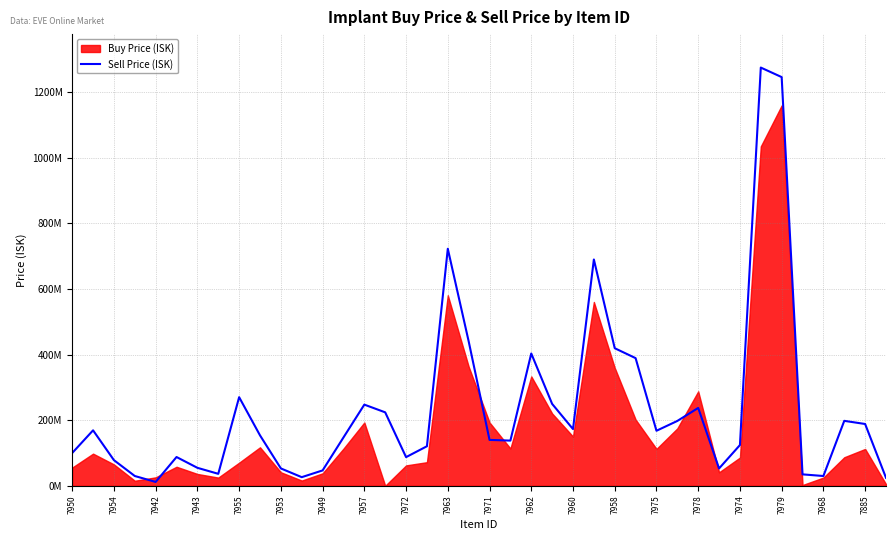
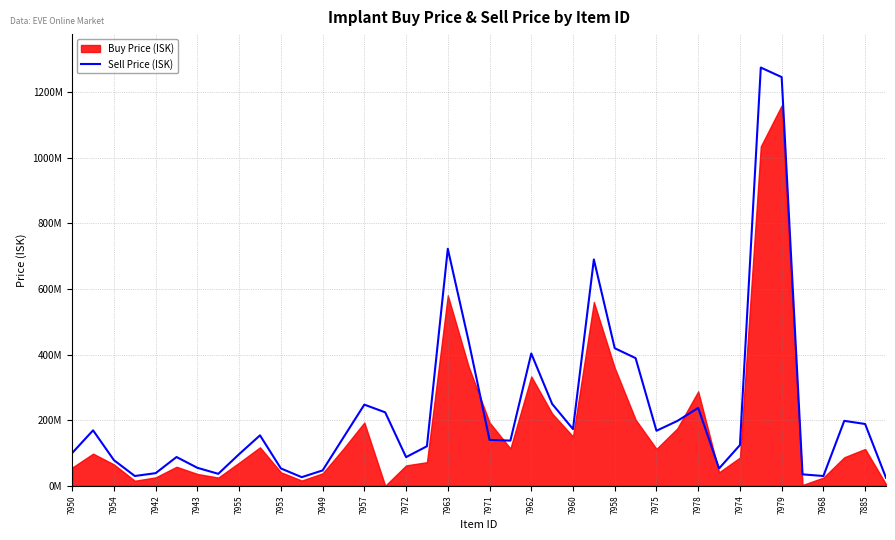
  {
    "Sell Price (ISK)": {
      "7950": 100000000,
      "7954": 80000000,
-     "7942": 10000000,
+     "7942": 40000000,
      "7943": 50000000,
-     "7955": 270000000,
+     "7955": 100000000,
      "7953": 50000000,
      "7949": 50000000,
      "7957": 250000000,
      "7972": 90000000,
      "7963": 720000000,
      "7971": 140000000,
      "7962": 400000000,
      "7960": 170000000,
      "7958": 420000000,
      "7975": 170000000,
      "7978": 240000000,
      "7974": 120000000,
      "7979": 1250000000,
      "7885": 190000000
    },
    "Buy Price (ISK)": {
      "7950": 60000000,
      "7954": 70000000,
      "7942": 30000000,
      "7943": 40000000,
      "7955": 70000000,
      "7953": 40000000,
      "7949": 40000000,
      "7957": 190000000,
      "7972": 60000000,
      "7963": 580000000,
      "7971": 190000000,
      "7962": 330000000,
      "7960": 150000000,
      "7958": 360000000,
      "7975": 110000000,
      "7978": 290000000,
      "7974": 90000000,
      "7979": 1160000000,
      "7885": 110000000
    }
  }
